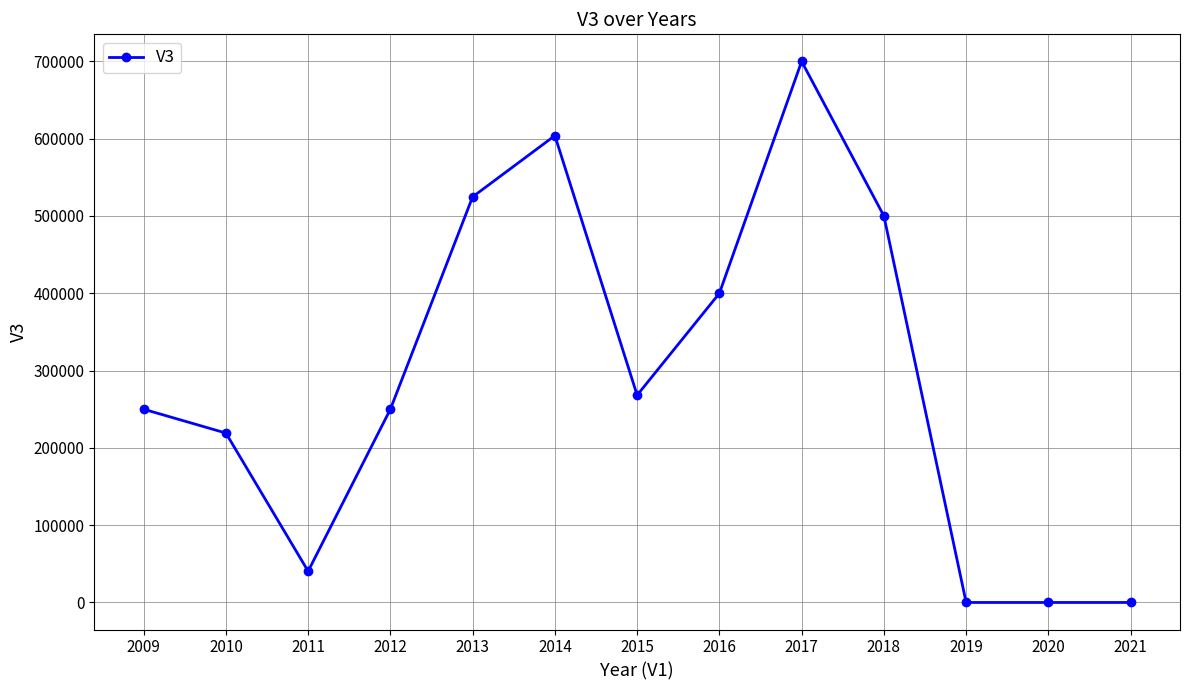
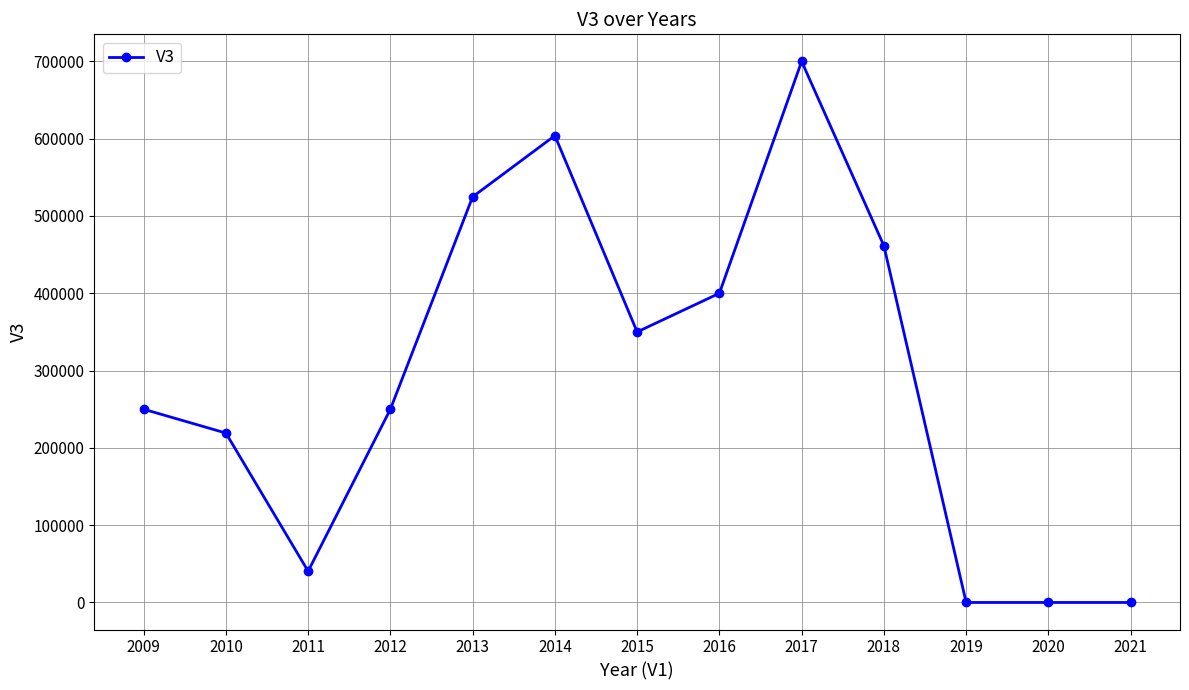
  {
    "2009": 250000,
    "2010": 220000,
    "2011": 40000,
    "2012": 250000,
    "2013": 520000,
    "2014": 600000,
-   "2015": 270000,
+   "2015": 350000,
    "2016": 400000,
    "2017": 700000,
-   "2018": 500000,
+   "2018": 460000,
    "2019": 0,
    "2020": 0,
    "2021": 0
  }
